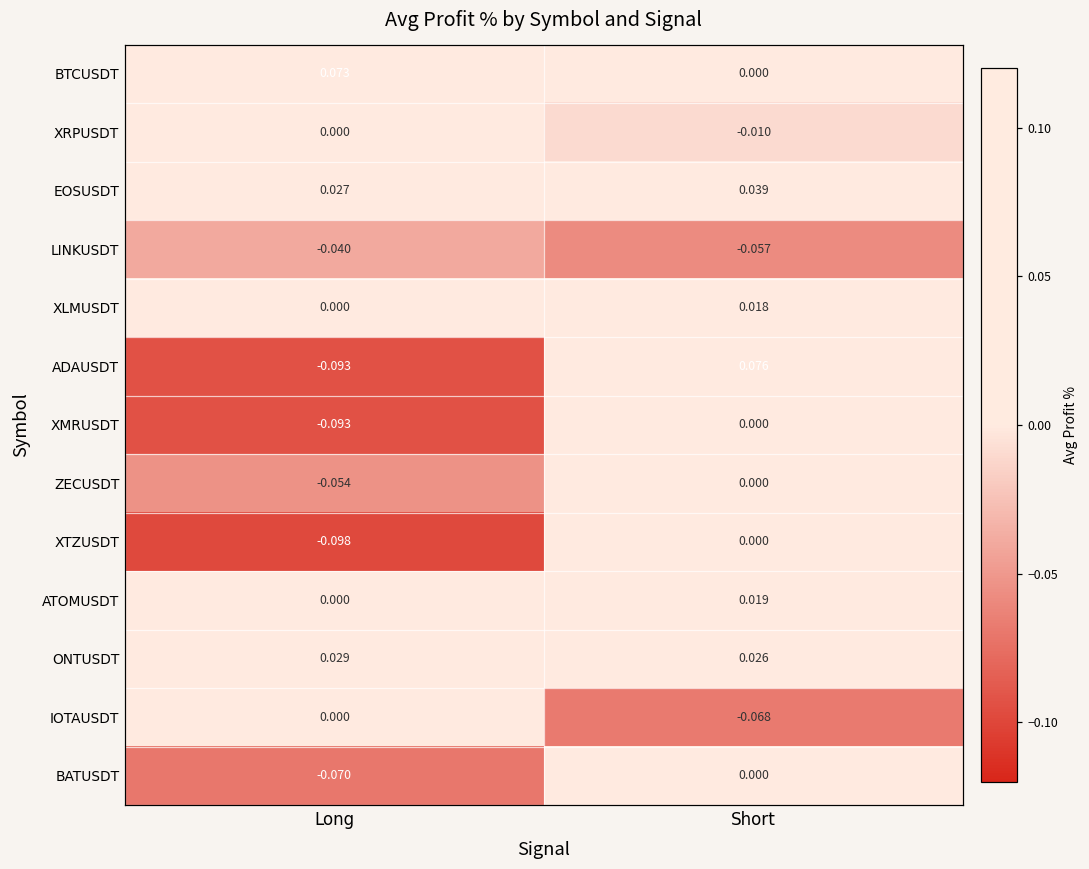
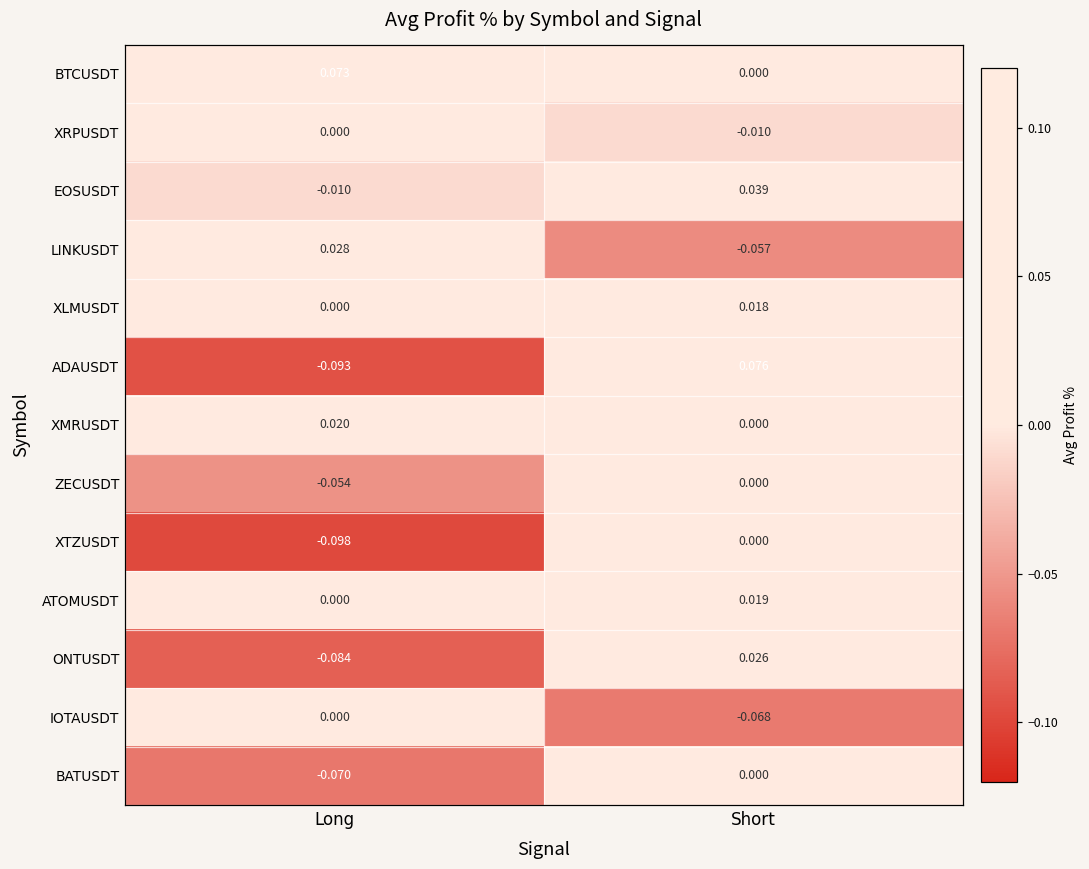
  {
    "BTCUSDT": {
      "Short": 0.000
    },
    "XRPUSDT": {
      "Long": 0.000,
      "Short": -0.010
    },
    "EOSUSDT": {
-     "Long": 0.027,
+     "Long": -0.010,
      "Short": 0.039
    },
    "LINKUSDT": {
-     "Long": -0.040,
+     "Long": 0.028,
      "Short": -0.057
    },
    "XLMUSDT": {
      "Long": 0.000,
      "Short": 0.018
    },
    "ADAUSDT": {
      "Long": -0.093
    },
    "XMRUSDT": {
-     "Long": -0.093,
+     "Long": 0.020,
      "Short": 0.000
    },
    "ZECUSDT": {
      "Long": -0.054,
      "Short": 0.000
    },
    "XTZUSDT": {
      "Long": -0.098,
      "Short": 0.000
    },
    "ATOMUSDT": {
      "Long": 0.000,
      "Short": 0.019
    },
    "ONTUSDT": {
-     "Long": 0.029,
+     "Long": -0.084,
      "Short": 0.026
    },
    "IOTAUSDT": {
      "Long": 0.000,
      "Short": -0.068
    },
    "BATUSDT": {
      "Long": -0.070,
      "Short": 0.000
    }
  }
